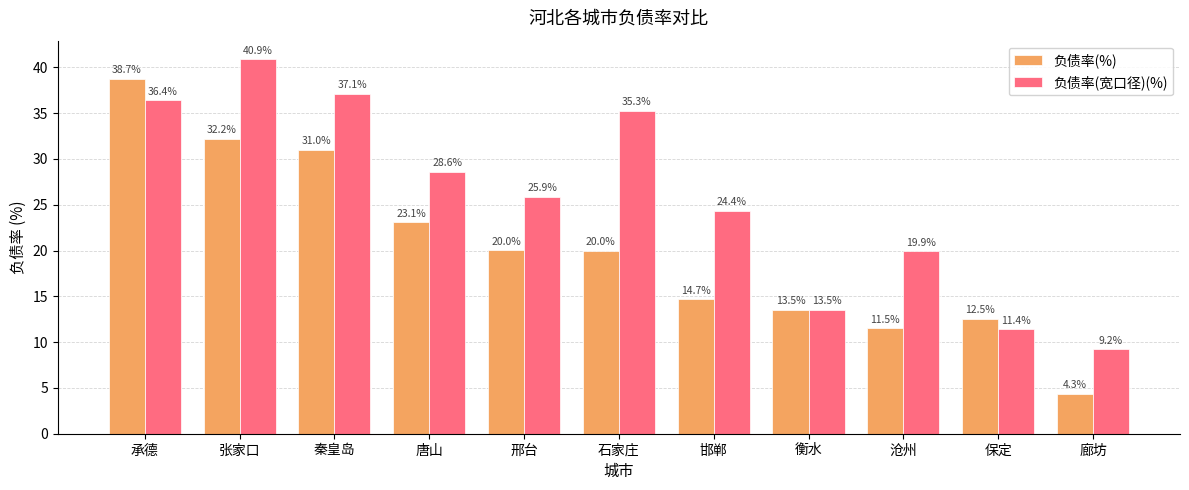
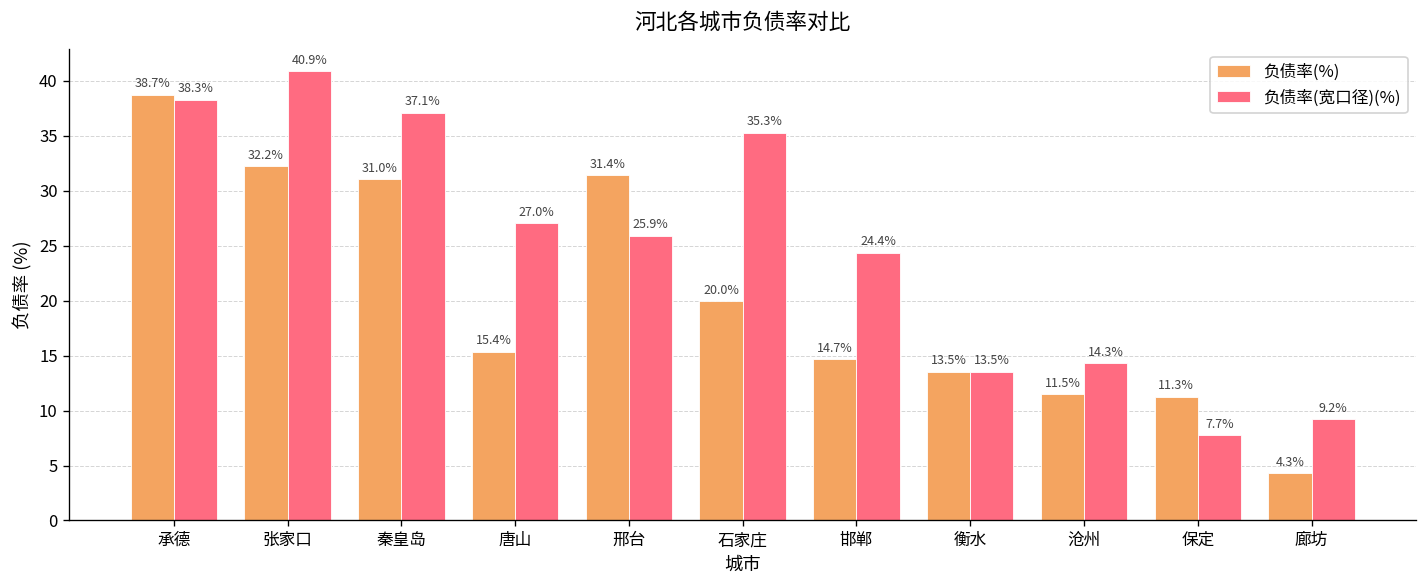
  {
    "负债率(%)": {
      "承德": "38.7%",
      "张家口": "32.2%",
      "秦皇岛": "31.0%",
-     "唐山": "23.1%",
-     "邢台": "20.0%",
+     "唐山": "15.4%",
+     "邢台": "31.4%",
      "石家庄": "20.0%",
      "邯郸": "14.7%",
      "衡水": "13.5%",
      "沧州": "11.5%",
-     "保定": "12.5%",
+     "保定": "11.3%",
      "廊坊": "4.3%"
    },
    "负债率(宽口径)(%)": {
-     "承德": "36.4%",
+     "承德": "38.3%",
      "张家口": "40.9%",
      "秦皇岛": "37.1%",
-     "唐山": "28.6%",
+     "唐山": "27.0%",
      "邢台": "25.9%",
      "石家庄": "35.3%",
      "邯郸": "24.4%",
      "衡水": "13.5%",
-     "沧州": "19.9%",
-     "保定": "11.4%",
+     "沧州": "14.3%",
+     "保定": "7.7%",
      "廊坊": "9.2%"
    }
  }
